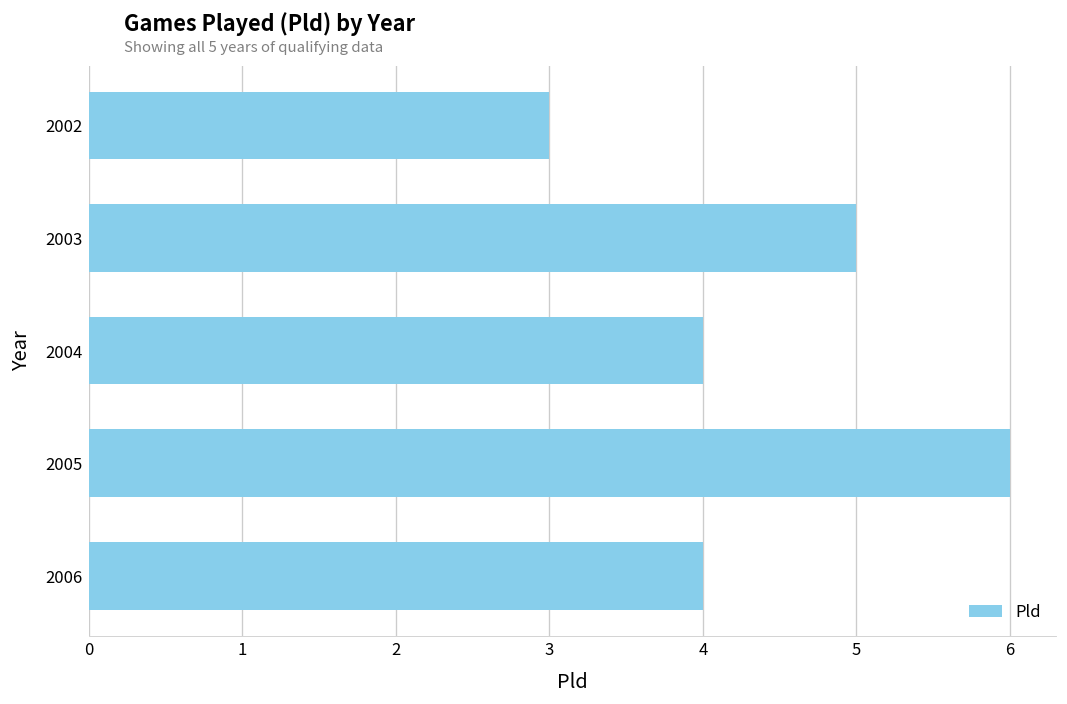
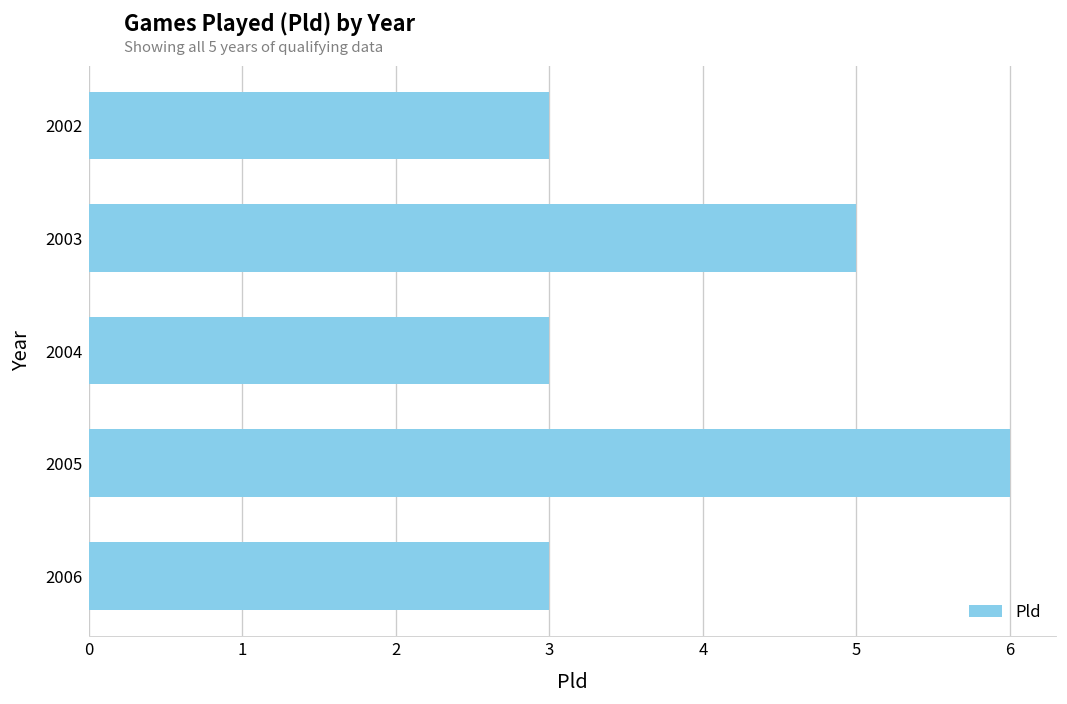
  {
    "2002": 3,
    "2003": 5,
-   "2004": 4,
+   "2004": 3,
    "2005": 6,
-   "2006": 4
+   "2006": 3
  }
